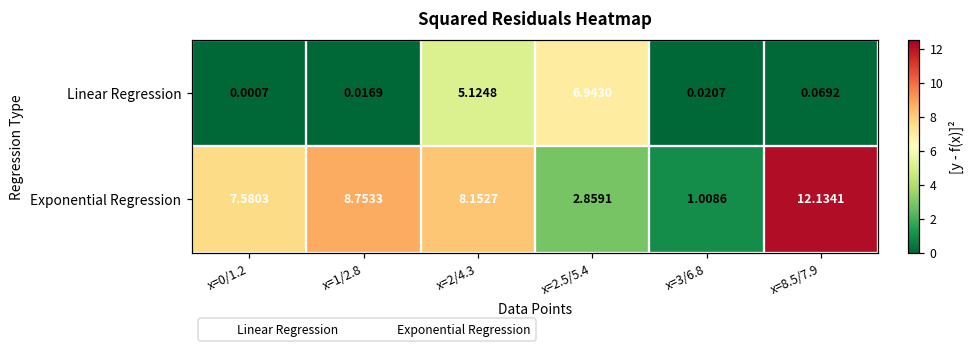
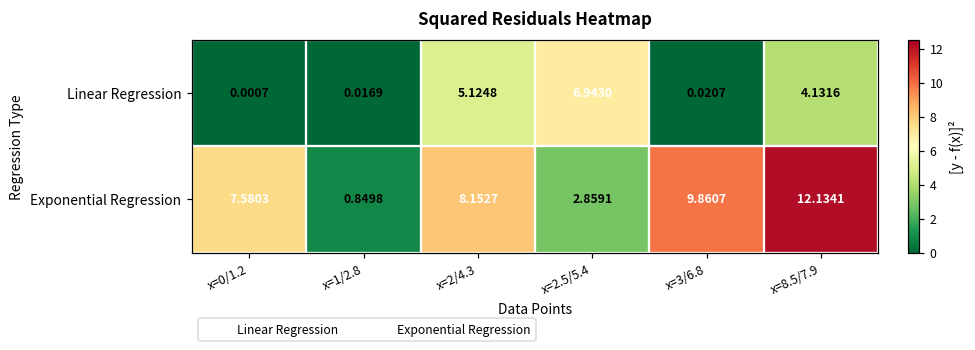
  {
    "Linear Regression": {
      "x=0/1.2": 0.0007,
      "x=1/2.8": 0.0169,
      "x=2/4.3": 5.1248,
      "x=2.5/5.4": 6.9430,
      "x=3/6.8": 0.0207,
-     "x=8.5/7.9": 0.0692
+     "x=8.5/7.9": 4.1316
    },
    "Exponential Regression": {
      "x=0/1.2": 7.5803,
-     "x=1/2.8": 8.7533,
+     "x=1/2.8": 0.8498,
      "x=2/4.3": 8.1527,
      "x=2.5/5.4": 2.8591,
-     "x=3/6.8": 1.0086,
+     "x=3/6.8": 9.8607,
      "x=8.5/7.9": 12.1341
    }
  }
